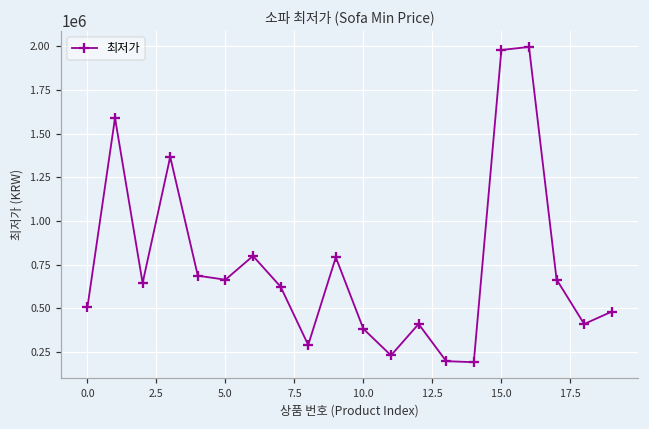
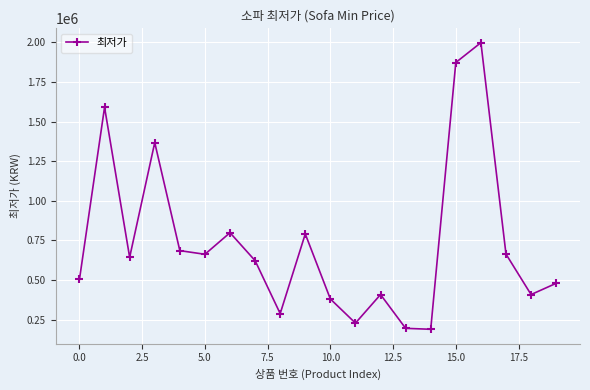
  {
    "0.0": 510000,
    "5.0": 660000,
    "10.0": 380000,
-   "15.0": 1980000
+   "15.0": 1870000
  }
